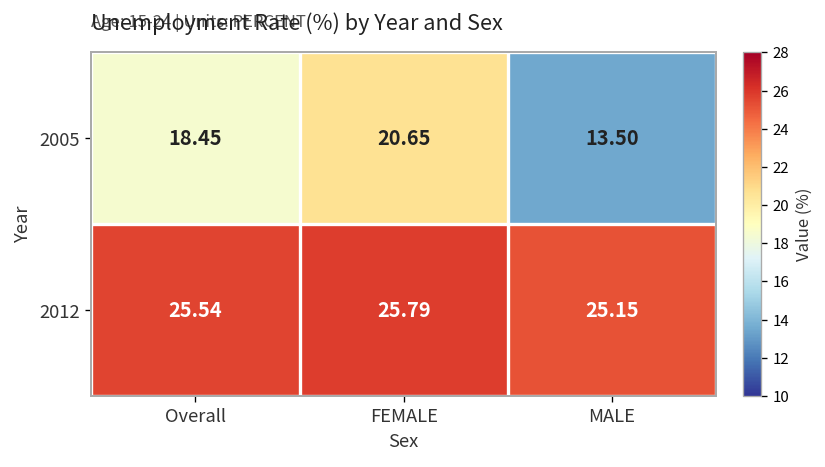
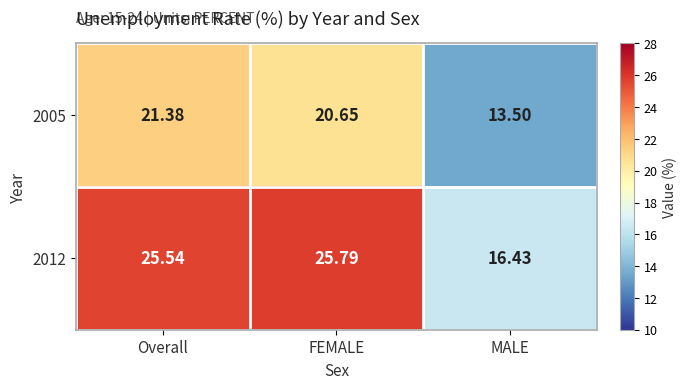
  {
    "2005": {
-     "Overall": 18.45,
+     "Overall": 21.38,
      "FEMALE": 20.65,
      "MALE": 13.50
    },
    "2012": {
      "Overall": 25.54,
      "FEMALE": 25.79,
-     "MALE": 25.15
+     "MALE": 16.43
    }
  }
